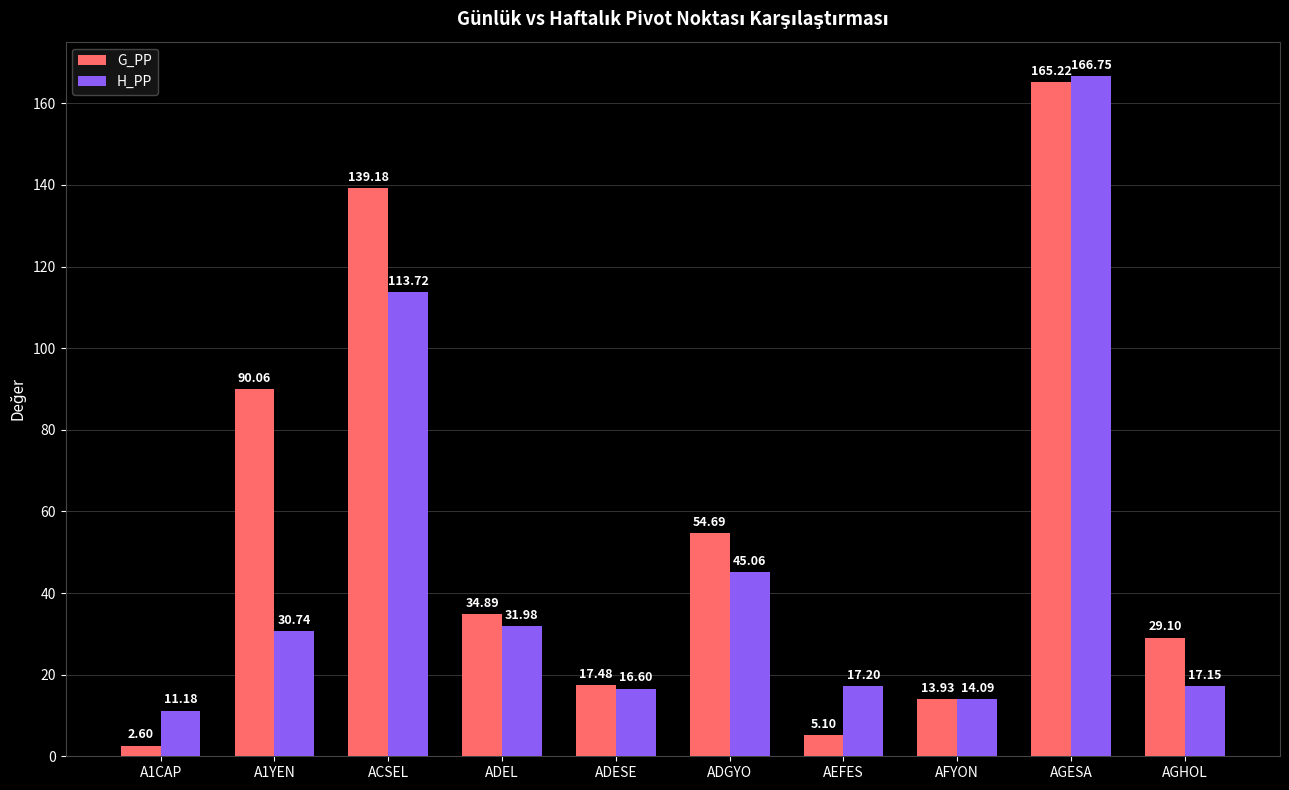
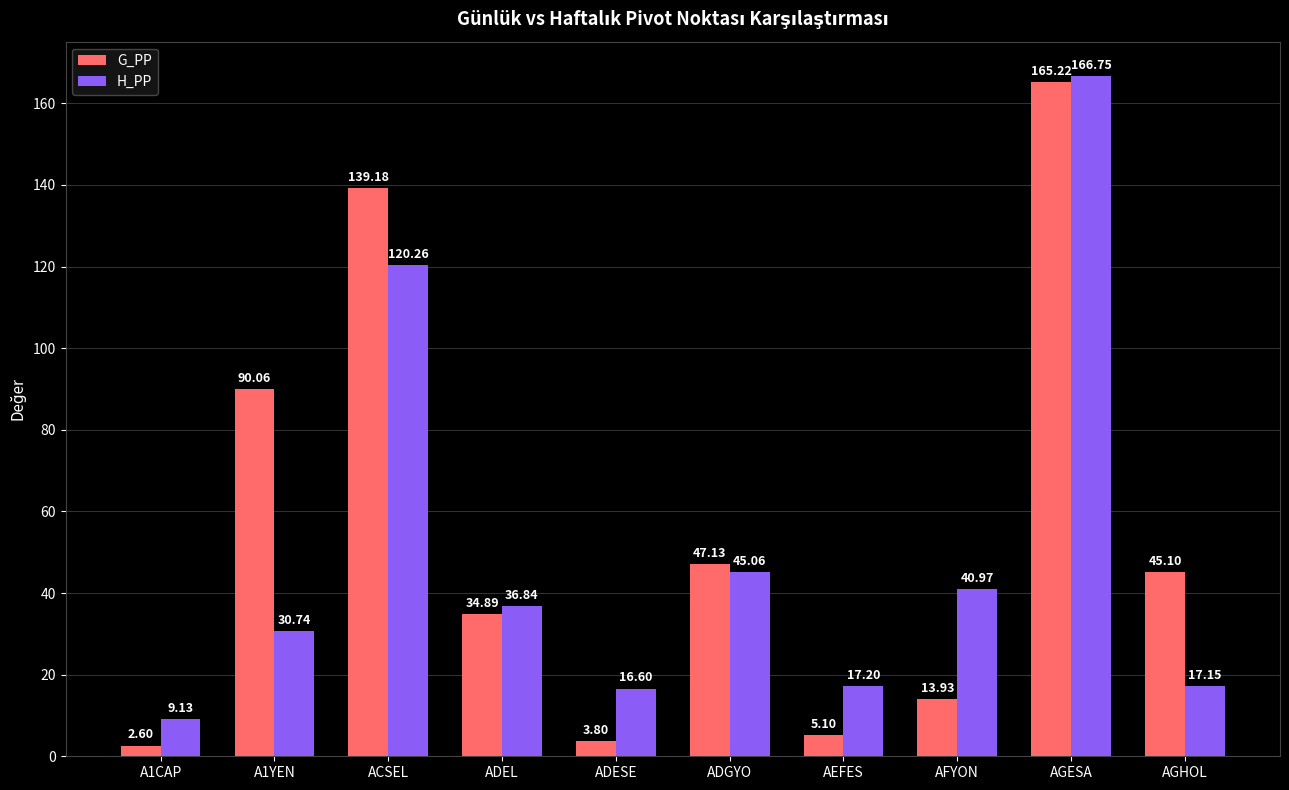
  {
    "G_PP": {
      "A1CAP": 2.60,
      "A1YEN": 90.06,
      "ACSEL": 139.18,
      "ADEL": 34.89,
-     "ADESE": 17.48,
-     "ADGYO": 54.69,
+     "ADESE": 3.80,
+     "ADGYO": 47.13,
      "AEFES": 5.10,
      "AFYON": 13.93,
      "AGESA": 165.22,
-     "AGHOL": 29.10
+     "AGHOL": 45.10
    },
    "H_PP": {
-     "A1CAP": 11.18,
+     "A1CAP": 9.13,
      "A1YEN": 30.74,
-     "ACSEL": 113.72,
-     "ADEL": 31.98,
+     "ACSEL": 120.26,
+     "ADEL": 36.84,
      "ADESE": 16.60,
      "ADGYO": 45.06,
      "AEFES": 17.20,
-     "AFYON": 14.09,
+     "AFYON": 40.97,
      "AGESA": 166.75,
      "AGHOL": 17.15
    }
  }
